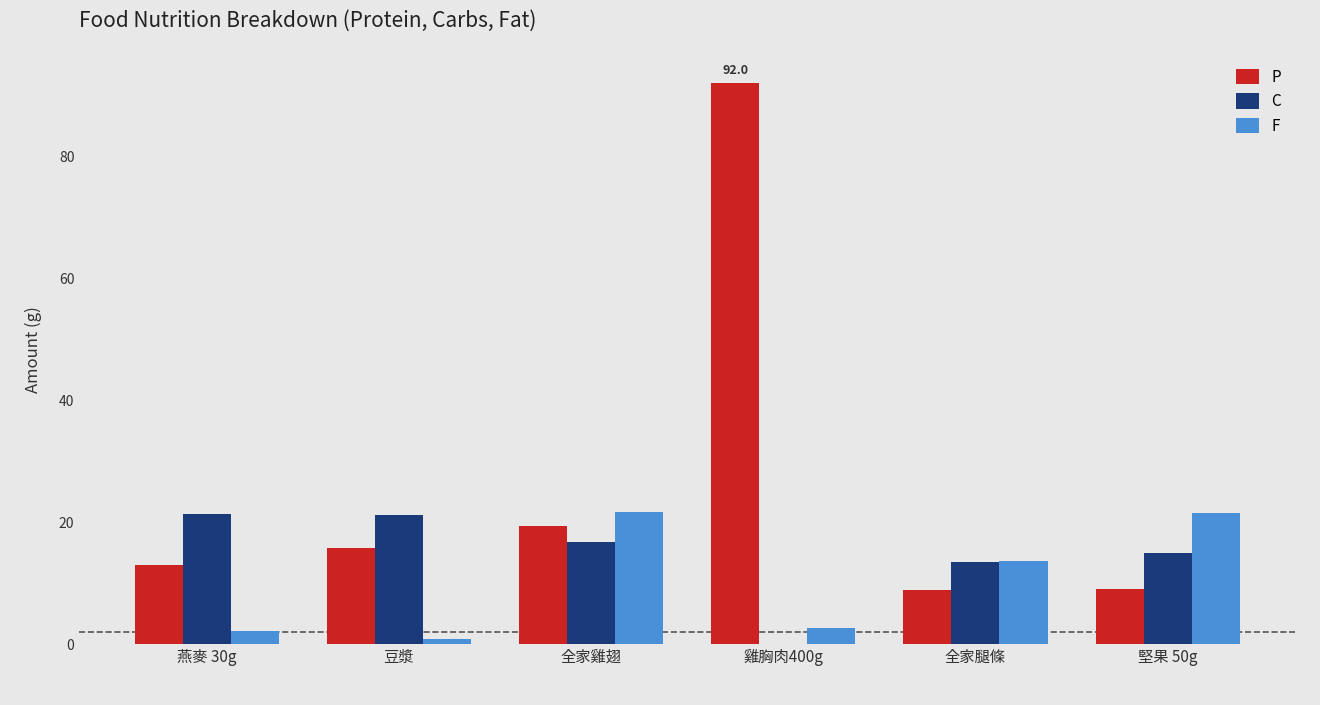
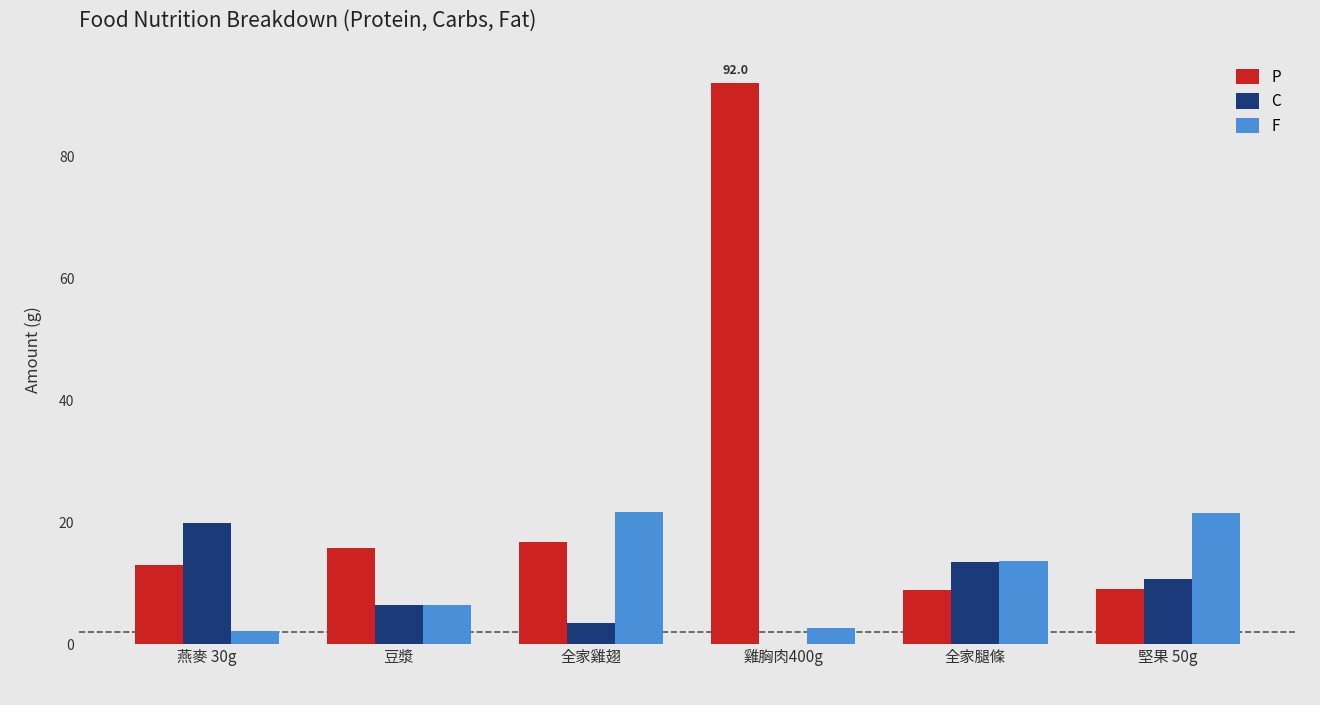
  {
    "P": {
      "燕麥 30g": 13,
      "豆漿": 16,
-     "全家雞翅": 19,
+     "全家雞翅": 17,
      "全家腿條": 9,
      "堅果 50g": 9
    },
    "C": {
-     "燕麥 30g": 21,
-     "豆漿": 21,
-     "全家雞翅": 17,
+     "燕麥 30g": 20,
+     "豆漿": 6,
+     "全家雞翅": 4,
      "雞胸肉400g": 0,
      "全家腿條": 14,
-     "堅果 50g": 15
+     "堅果 50g": 11
    },
    "F": {
      "燕麥 30g": 2,
-     "豆漿": 1,
+     "豆漿": 6,
      "全家雞翅": 22,
      "雞胸肉400g": 3,
      "全家腿條": 14,
      "堅果 50g": 22
    }
  }
